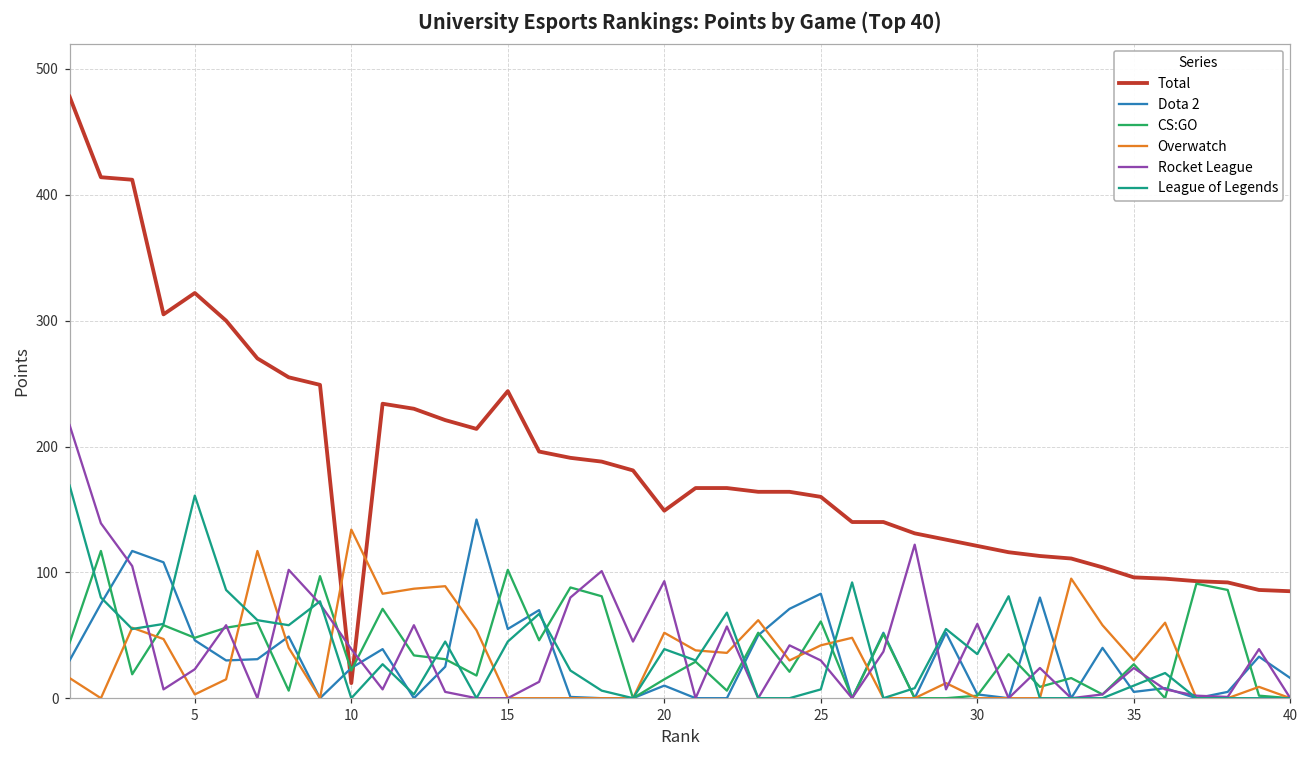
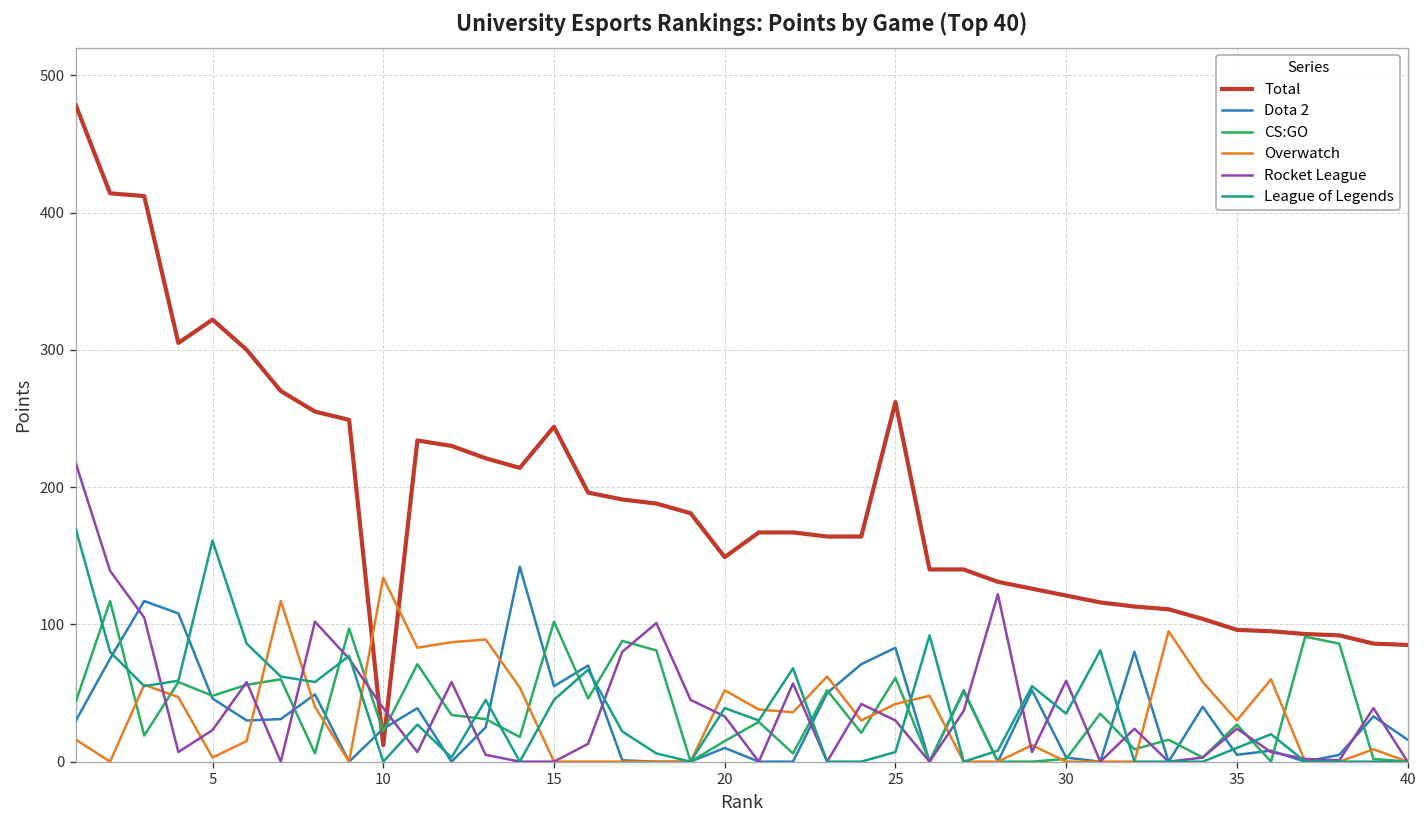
  {
    "Total": {
      "5": 322,
      "10": 12,
      "15": 244,
      "20": 149,
-     "25": 160,
+     "25": 262,
      "30": 121,
      "35": 96,
      "40": 85
    },
    "Dota 2": {
      "15": 55,
      "20": 10,
      "25": 83,
      "35": 5,
      "40": 16
    },
    "Overwatch": {
      "5": 3,
      "10": 134,
      "20": 52,
      "25": 42,
      "35": 30
    },
    "Rocket League": {
      "5": 23,
      "10": 39,
-     "20": 93,
+     "20": 33,
      "25": 30,
      "30": 59,
      "35": 24
    }
  }
